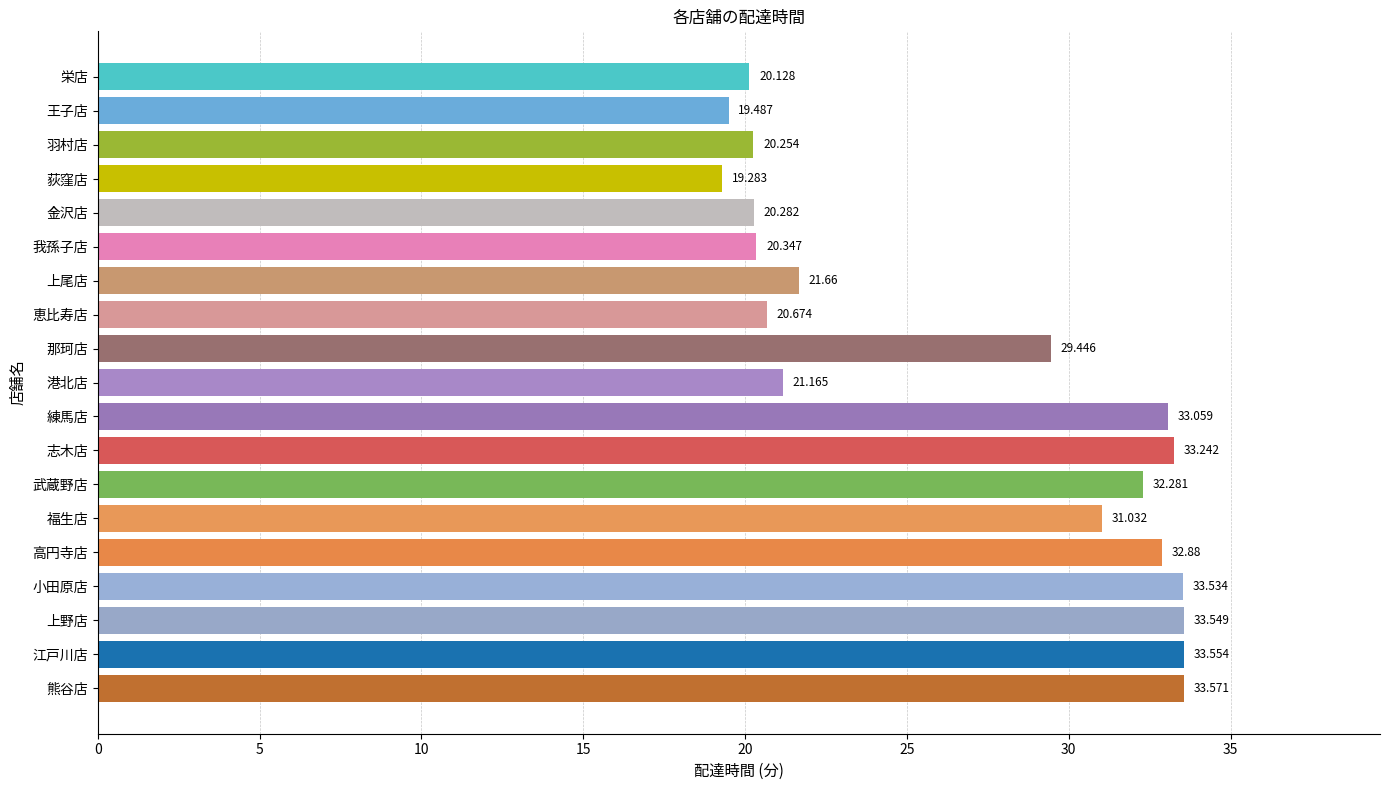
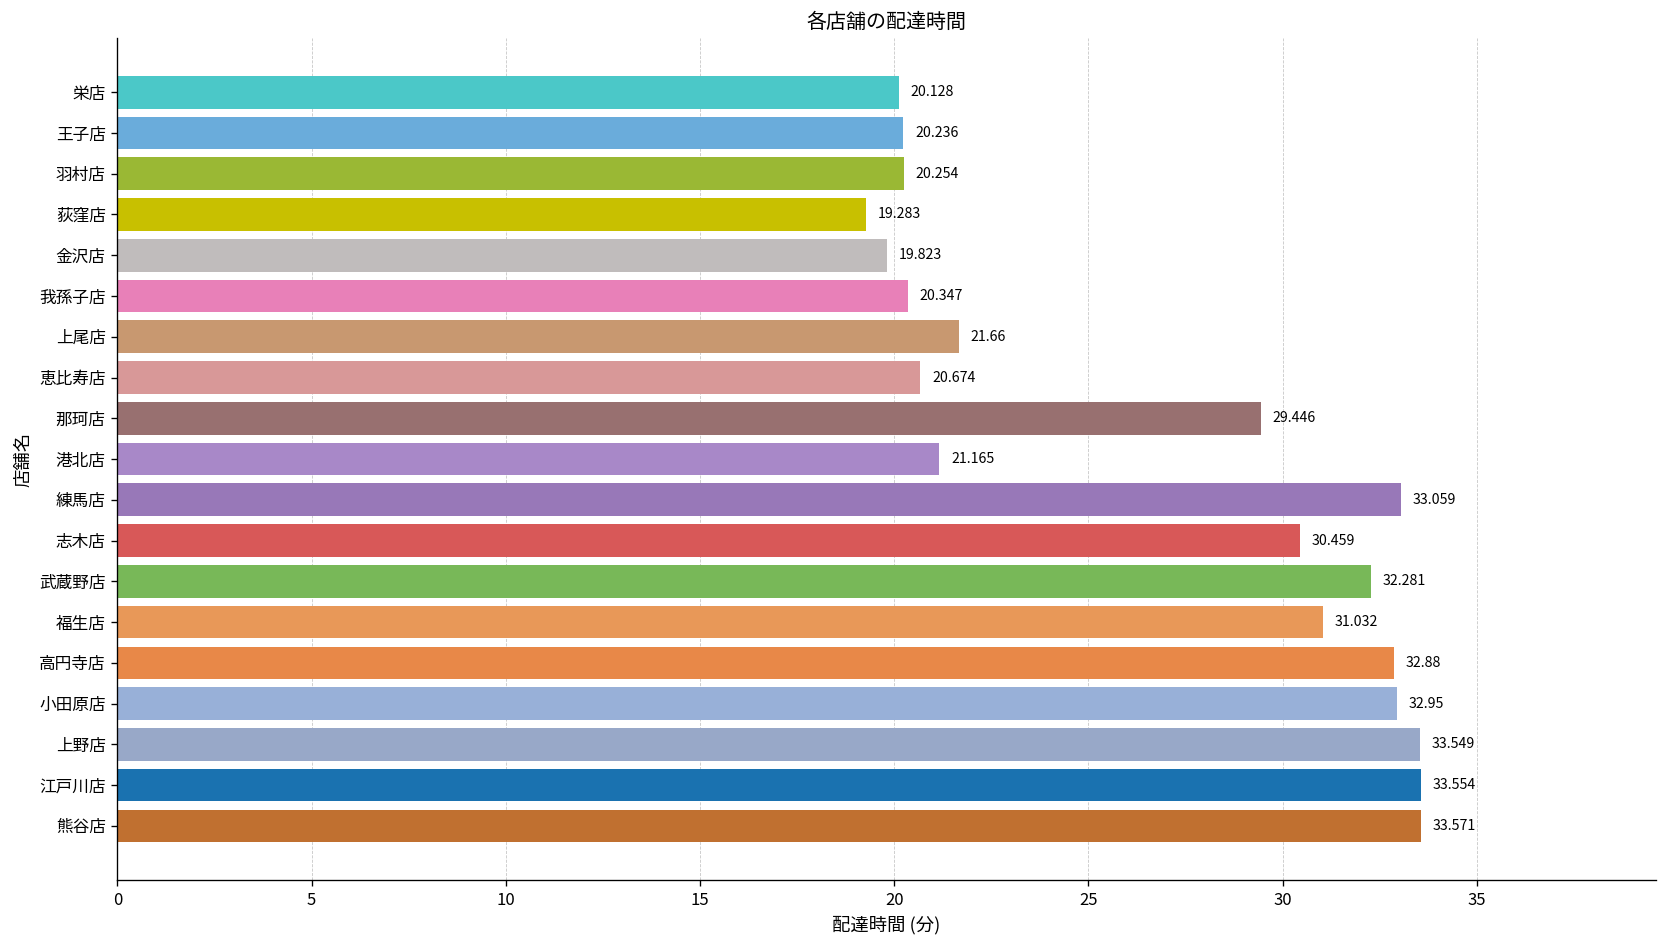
  {
    "栄店": 20.128,
-   "王子店": 19.487,
+   "王子店": 20.236,
    "羽村店": 20.254,
    "荻窪店": 19.283,
-   "金沢店": 20.282,
+   "金沢店": 19.823,
    "我孫子店": 20.347,
    "上尾店": 21.66,
    "恵比寿店": 20.674,
    "那珂店": 29.446,
    "港北店": 21.165,
    "練馬店": 33.059,
-   "志木店": 33.242,
+   "志木店": 30.459,
    "武蔵野店": 32.281,
    "福生店": 31.032,
    "高円寺店": 32.88,
-   "小田原店": 33.534,
+   "小田原店": 32.95,
    "上野店": 33.549,
    "江戸川店": 33.554,
    "熊谷店": 33.571
  }
